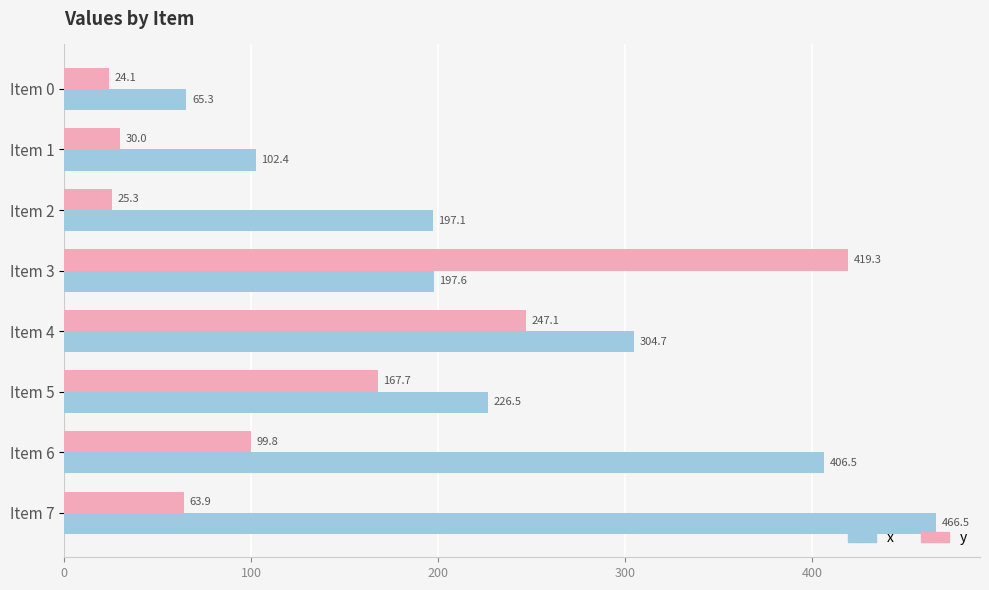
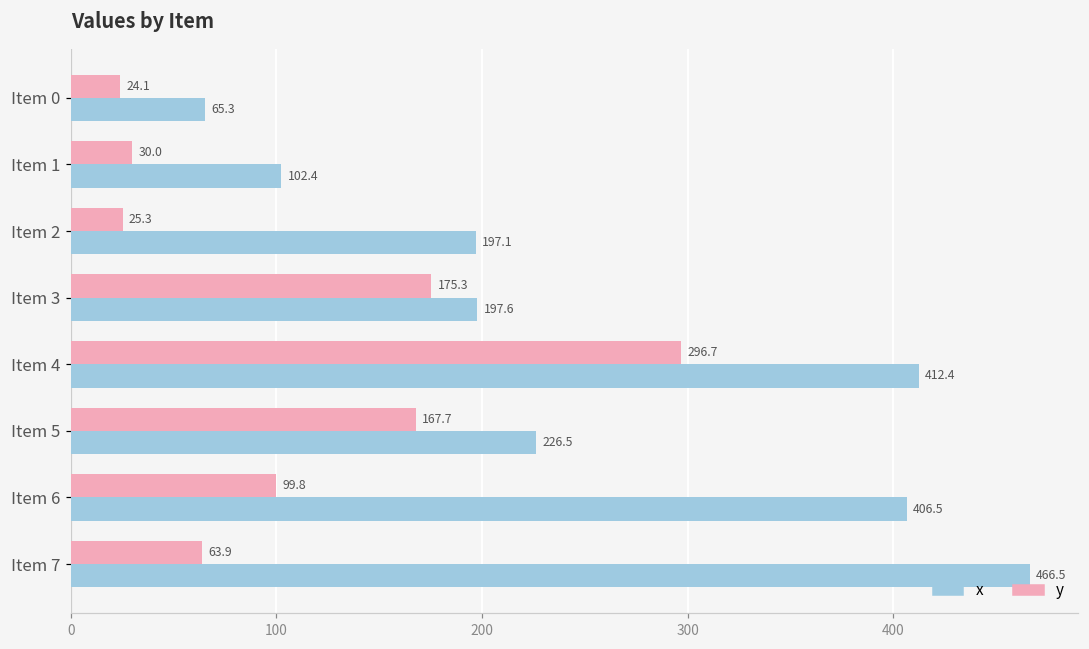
  {
    "x": {
      "Item 0": 65.3,
      "Item 1": 102.4,
      "Item 2": 197.1,
      "Item 3": 197.6,
-     "Item 4": 304.7,
+     "Item 4": 412.4,
      "Item 5": 226.5,
      "Item 6": 406.5,
      "Item 7": 466.5
    },
    "y": {
      "Item 0": 24.1,
      "Item 1": 30.0,
      "Item 2": 25.3,
-     "Item 3": 419.3,
-     "Item 4": 247.1,
+     "Item 3": 175.3,
+     "Item 4": 296.7,
      "Item 5": 167.7,
      "Item 6": 99.8,
      "Item 7": 63.9
    }
  }
